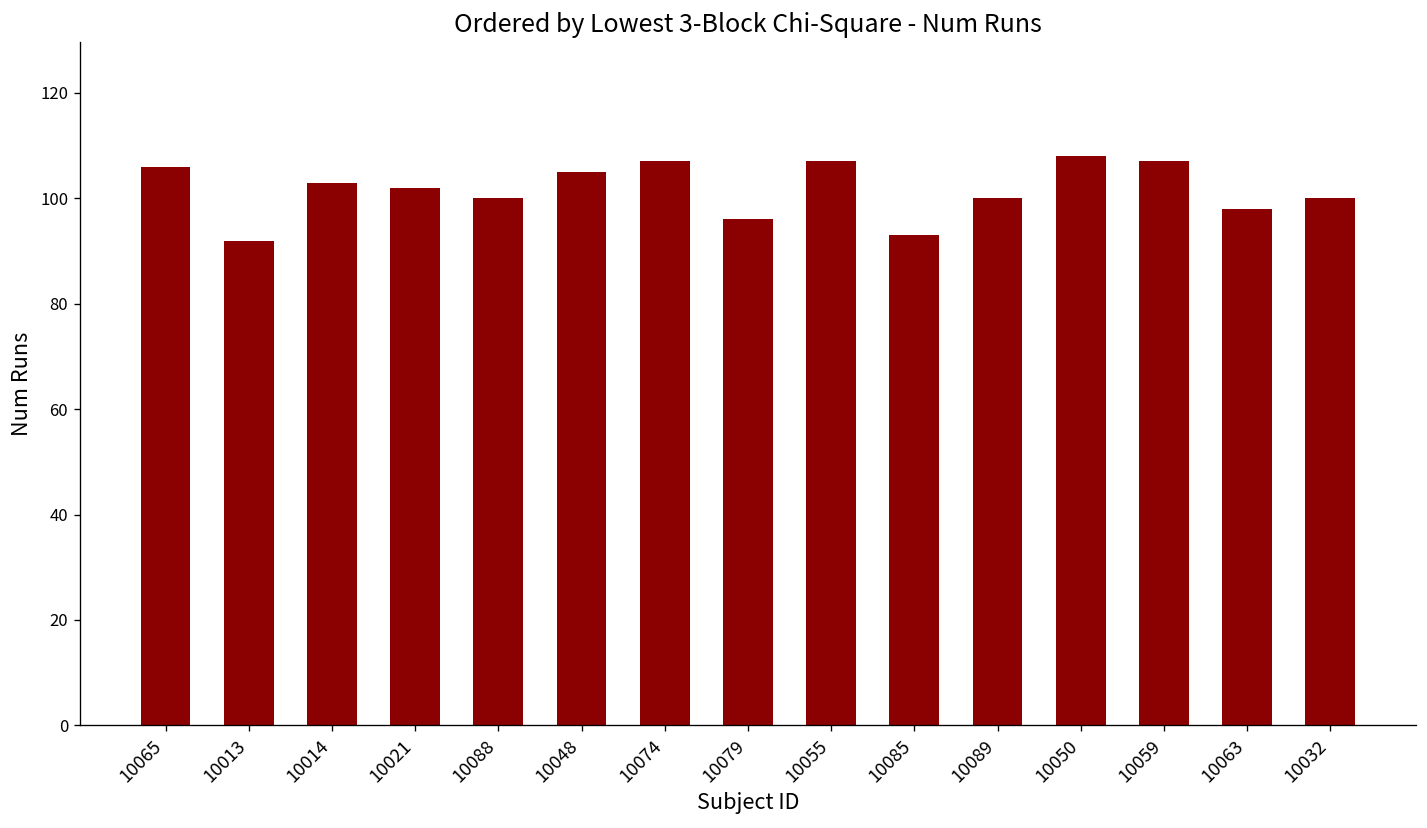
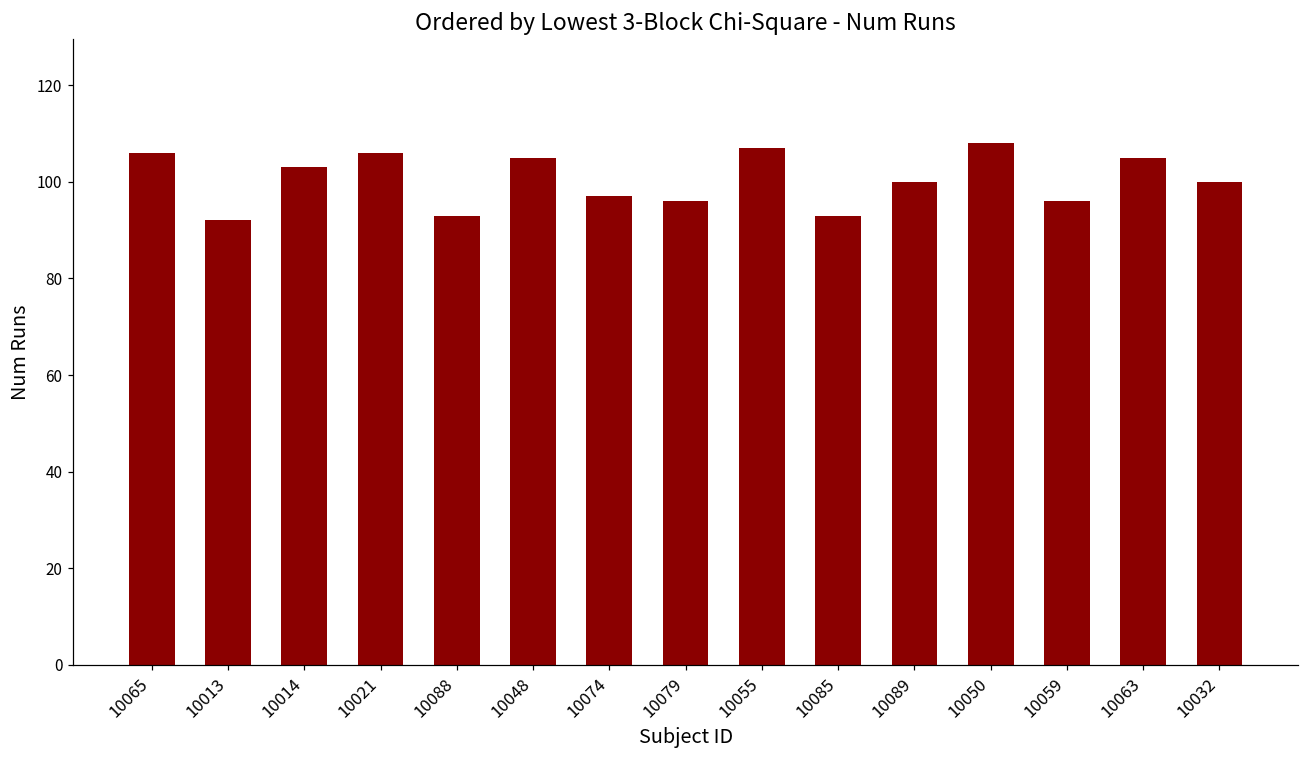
  {
    "10065": 106,
    "10013": 92,
    "10014": 103,
-   "10021": 102,
-   "10088": 100,
+   "10021": 106,
+   "10088": 93,
    "10048": 105,
-   "10074": 107,
+   "10074": 97,
    "10079": 96,
    "10055": 107,
    "10085": 93,
    "10089": 100,
    "10050": 108,
-   "10059": 107,
-   "10063": 98,
+   "10059": 96,
+   "10063": 105,
    "10032": 100
  }
